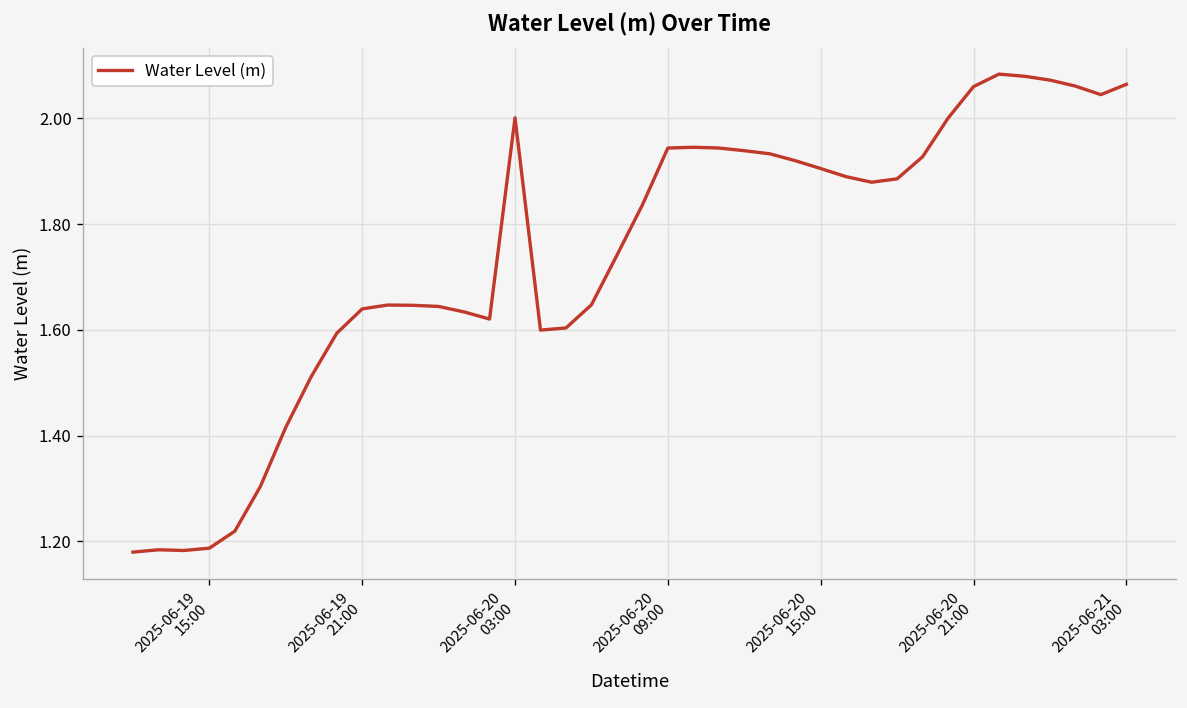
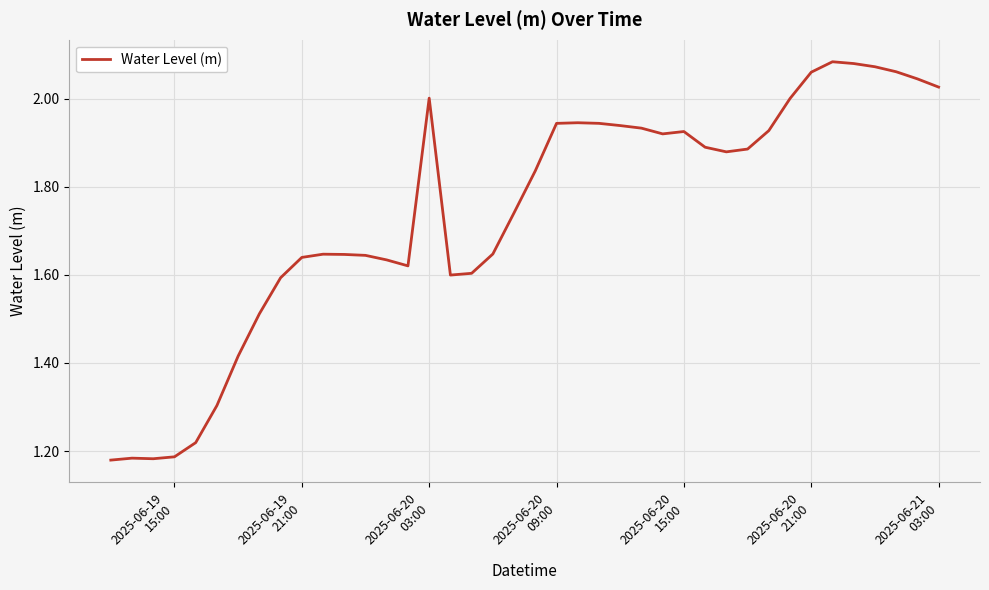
  {
    "2025-06-19 15:00": 1.19,
    "2025-06-19 21:00": 1.64,
    "2025-06-20 03:00": 2.00,
    "2025-06-20 09:00": 1.94,
-   "2025-06-20 15:00": 1.90,
+   "2025-06-20 15:00": 1.93,
    "2025-06-20 21:00": 2.06,
-   "2025-06-21 03:00": 2.06
+   "2025-06-21 03:00": 2.03
  }
